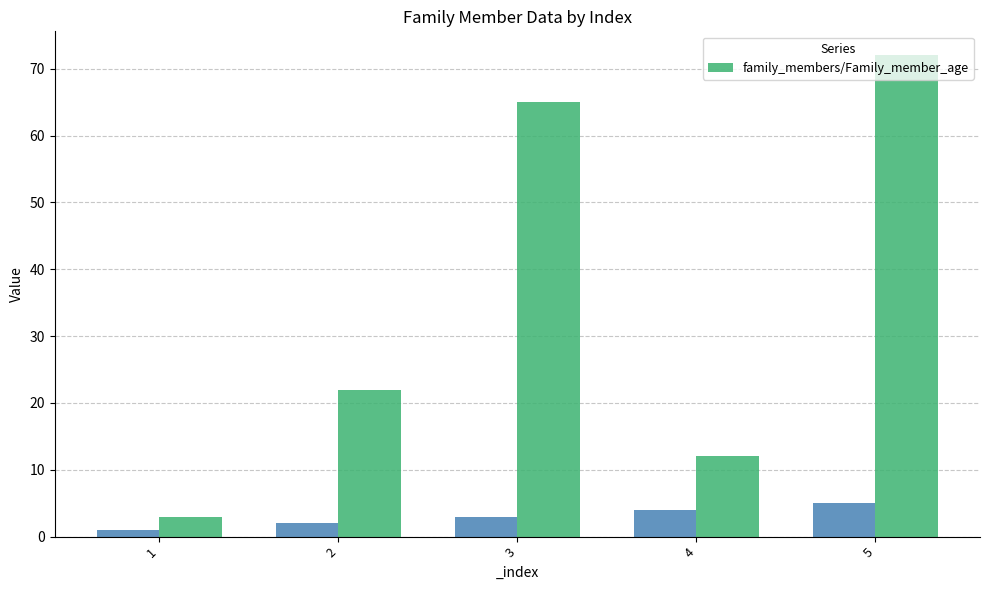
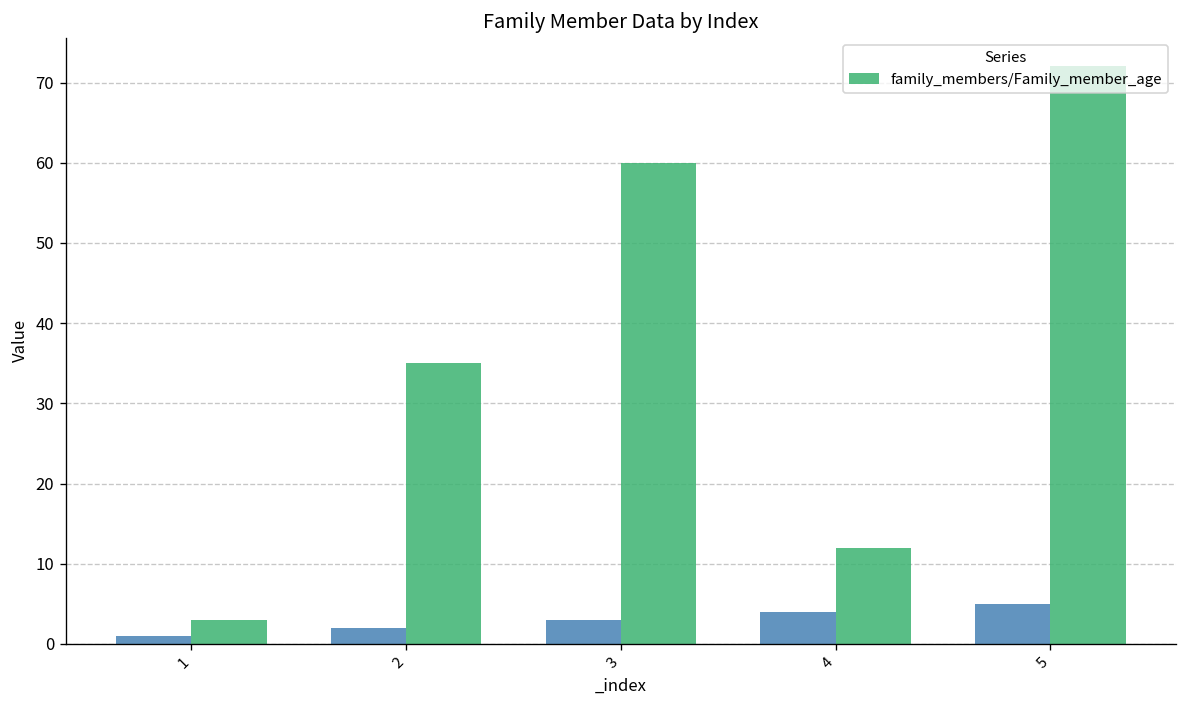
  {
    "family_members/Family_member_age": {
      "1": 3,
-     "2": 22,
-     "3": 65,
+     "2": 35,
+     "3": 60,
      "4": 12
    }
  }
